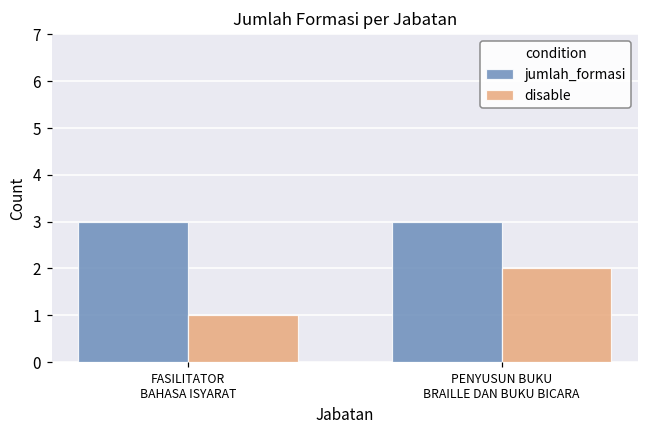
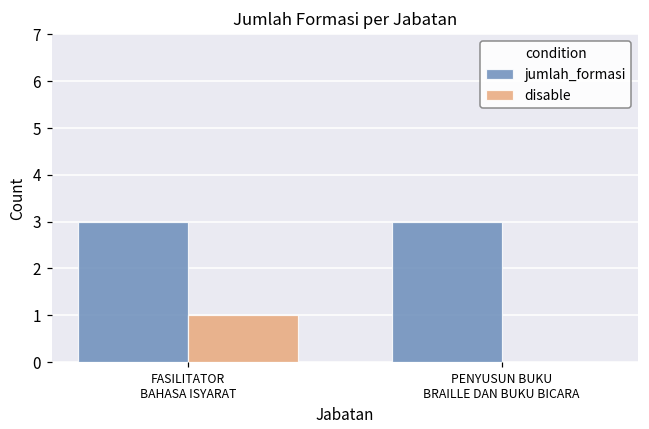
  {
    "jumlah_formasi": {
      "FASILITATOR BAHASA ISYARAT": 3,
      "PENYUSUN BUKU BRAILLE DAN BUKU BICARA": 3
    },
    "disable": {
      "FASILITATOR BAHASA ISYARAT": 1,
-     "PENYUSUN BUKU BRAILLE DAN BUKU BICARA": 2
+     "PENYUSUN BUKU BRAILLE DAN BUKU BICARA": 0
    }
  }
